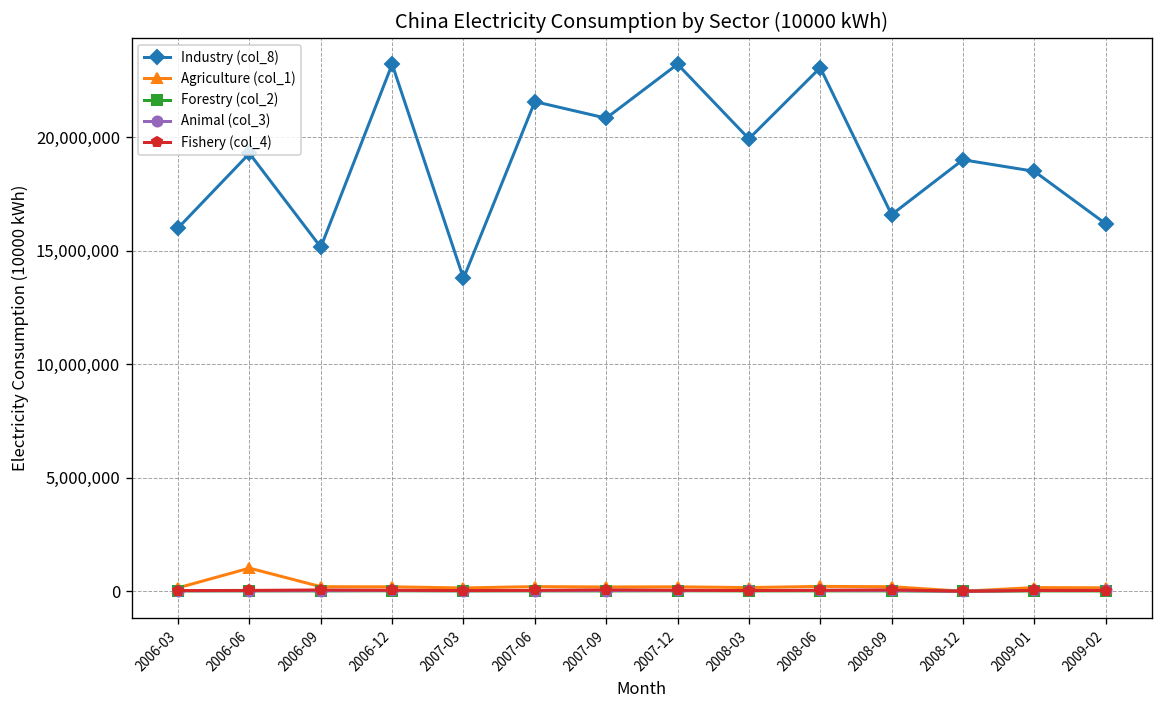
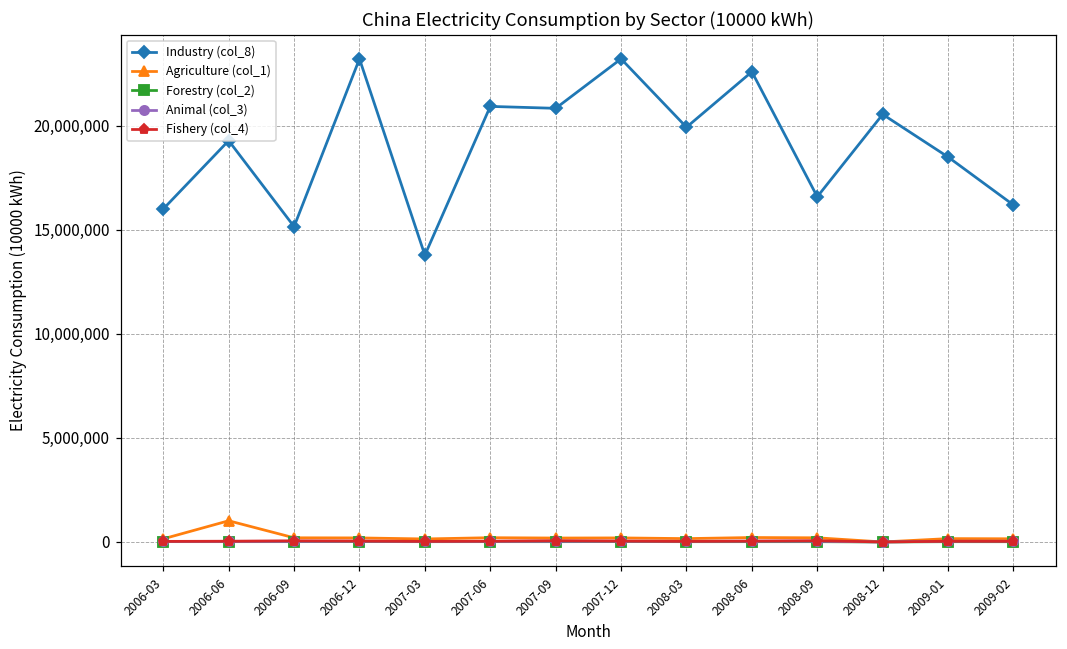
  {
    "Industry (col_8)": {
      "2006-03": "16,000,000",
      "2006-06": "19,300,000",
      "2006-09": "15,200,000",
      "2006-12": "23,200,000",
      "2007-03": "13,800,000",
-     "2007-06": "21,600,000",
+     "2007-06": "20,900,000",
      "2007-09": "20,800,000",
      "2007-12": "23,200,000",
      "2008-03": "19,900,000",
-     "2008-06": "23,100,000",
+     "2008-06": "22,600,000",
      "2008-09": "16,600,000",
-     "2008-12": "19,000,000",
+     "2008-12": "20,500,000",
      "2009-01": "18,500,000",
      "2009-02": "16,200,000"
    },
    "Agriculture (col_1)": {
      "2006-06": "1,000,000",
      "2006-09": "200,000",
      "2006-12": "200,000",
      "2007-06": "200,000",
      "2007-12": "200,000",
      "2008-06": "200,000",
      "2008-09": "200,000"
    },
    "Fishery (col_4)": {
      "2006-06": "0",
      "2006-12": "0",
      "2007-06": "0",
      "2007-09": "0",
      "2007-12": "0",
      "2008-03": "0",
      "2008-06": "0",
      "2009-01": "0",
      "2009-02": "0"
    }
  }
